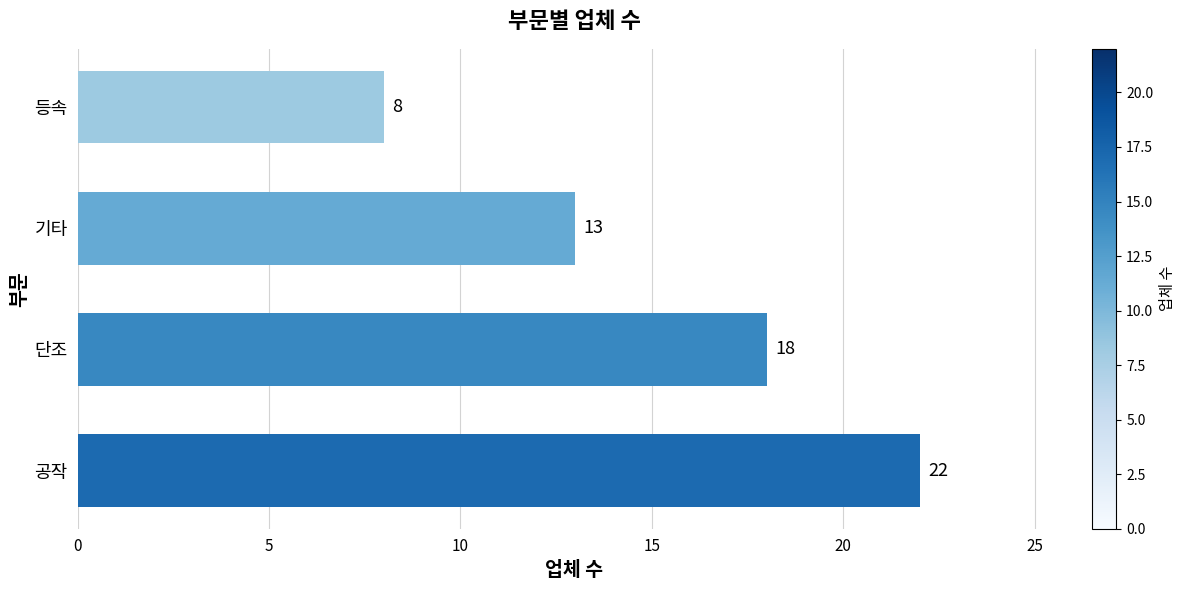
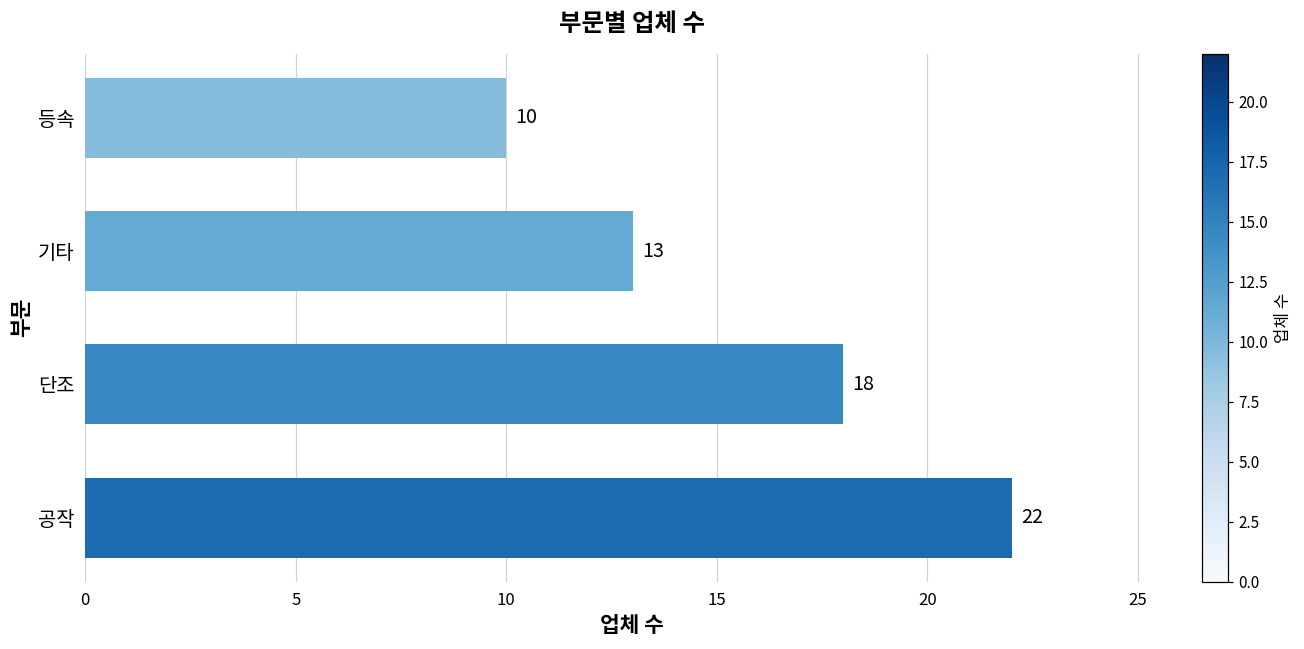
  {
-   "등속": 8,
+   "등속": 10,
    "기타": 13,
    "단조": 18,
    "공작": 22
  }
